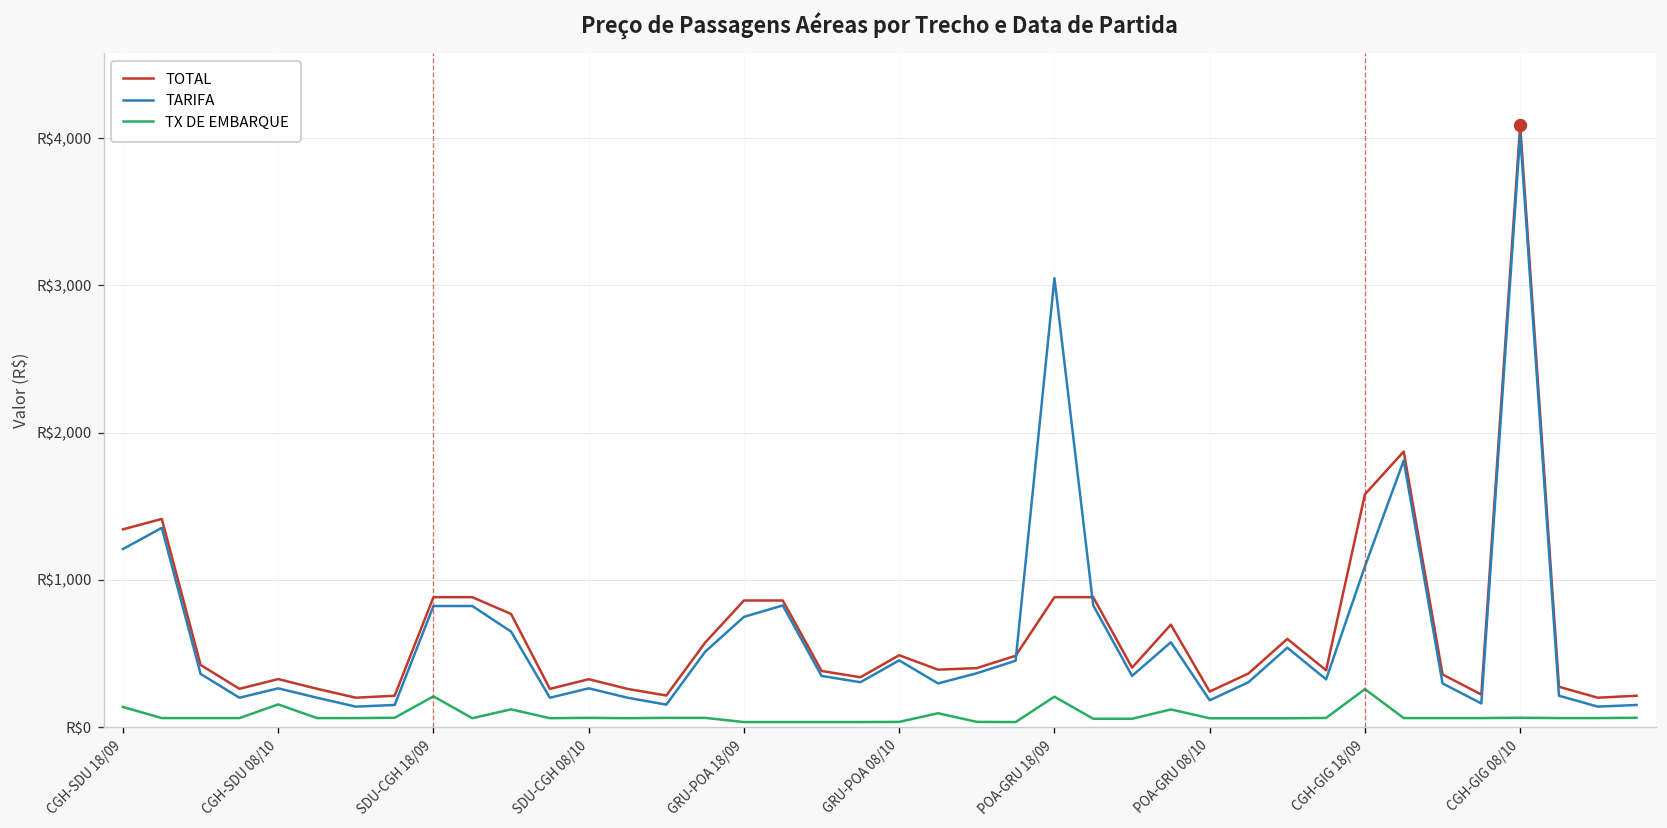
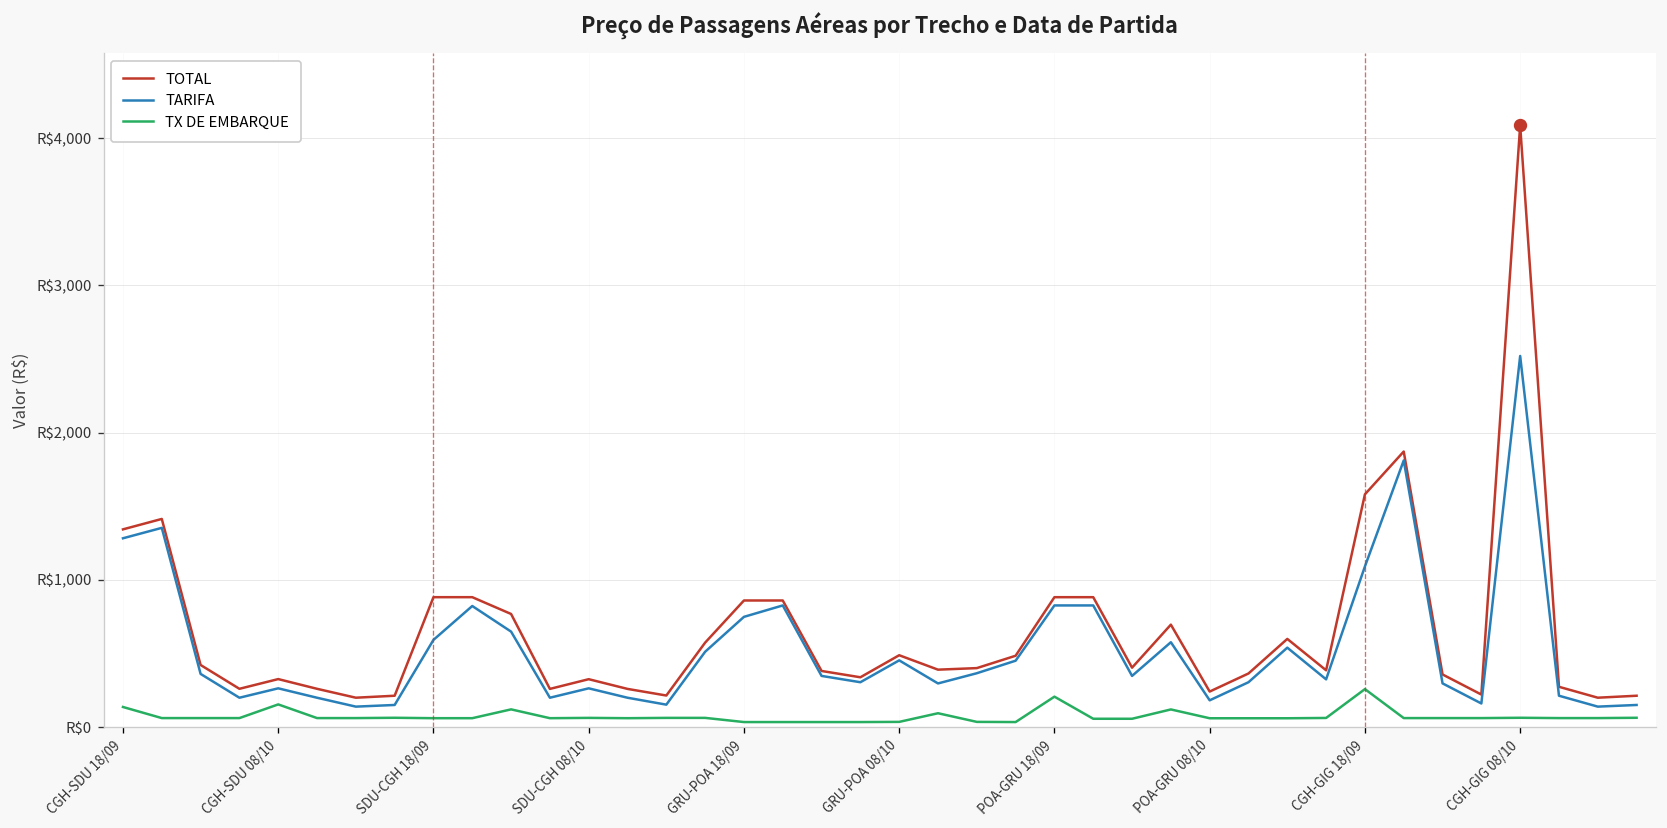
  {
    "TARIFA": {
-     "CGH-SDU 18/09": "R$1,210",
+     "CGH-SDU 18/09": "R$1,280",
      "CGH-SDU 08/10": "R$260",
-     "SDU-CGH 18/09": "R$820",
+     "SDU-CGH 18/09": "R$590",
      "SDU-CGH 08/10": "R$260",
      "GRU-POA 18/09": "R$750",
      "GRU-POA 08/10": "R$450",
-     "POA-GRU 18/09": "R$3,050",
+     "POA-GRU 18/09": "R$830",
      "POA-GRU 08/10": "R$180",
      "CGH-GIG 18/09": "R$1,090",
-     "CGH-GIG 08/10": "R$4,020"
+     "CGH-GIG 08/10": "R$2,520"
    },
    "TX DE EMBARQUE": {
      "CGH-SDU 18/09": "R$140",
      "CGH-SDU 08/10": "R$150",
-     "SDU-CGH 18/09": "R$210",
+     "SDU-CGH 18/09": "R$60",
      "SDU-CGH 08/10": "R$60",
      "GRU-POA 18/09": "R$30",
      "GRU-POA 08/10": "R$30",
      "POA-GRU 18/09": "R$210",
      "POA-GRU 08/10": "R$60",
      "CGH-GIG 18/09": "R$260",
      "CGH-GIG 08/10": "R$60"
    }
  }
